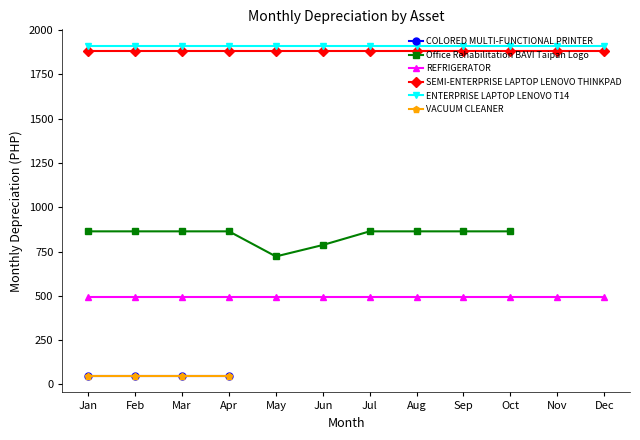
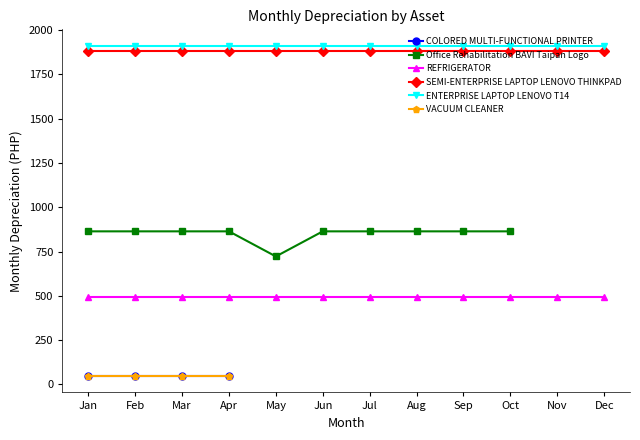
  {
    "VACUUM CLEANER": {
      "Jan": 50,
      "Feb": 50,
      "Mar": 50,
      "Apr": 50
    },
    "Office Rehabilitation BAVI Taipan Logo": {
      "Jan": 860,
      "Feb": 860,
      "Mar": 860,
      "Apr": 860,
      "May": 720,
-     "Jun": 790,
+     "Jun": 860,
      "Jul": 860,
      "Aug": 860,
      "Sep": 860,
      "Oct": 860
    },
    "REFRIGERATOR": {
      "Jan": 490,
      "Feb": 490,
      "Mar": 490,
      "Apr": 490,
      "May": 490,
      "Jun": 490,
      "Jul": 490,
      "Aug": 490,
      "Sep": 490,
      "Oct": 490,
      "Nov": 490,
      "Dec": 490
    },
    "SEMI-ENTERPRISE LAPTOP LENOVO THINKPAD": {
      "Jan": 1880,
      "Feb": 1880,
      "Mar": 1880,
      "Apr": 1880,
      "May": 1880,
      "Jun": 1880,
      "Jul": 1880,
      "Aug": 1880,
      "Sep": 1880,
      "Oct": 1880,
      "Nov": 1880,
      "Dec": 1880
    },
    "ENTERPRISE LAPTOP LENOVO T14": {
      "Jan": 1910,
      "Feb": 1910,
      "Mar": 1910,
      "Apr": 1910,
      "May": 1910,
      "Jun": 1910,
      "Jul": 1910,
      "Aug": 1910,
      "Sep": 1910,
      "Oct": 1910,
      "Nov": 1910,
      "Dec": 1910
    }
  }
